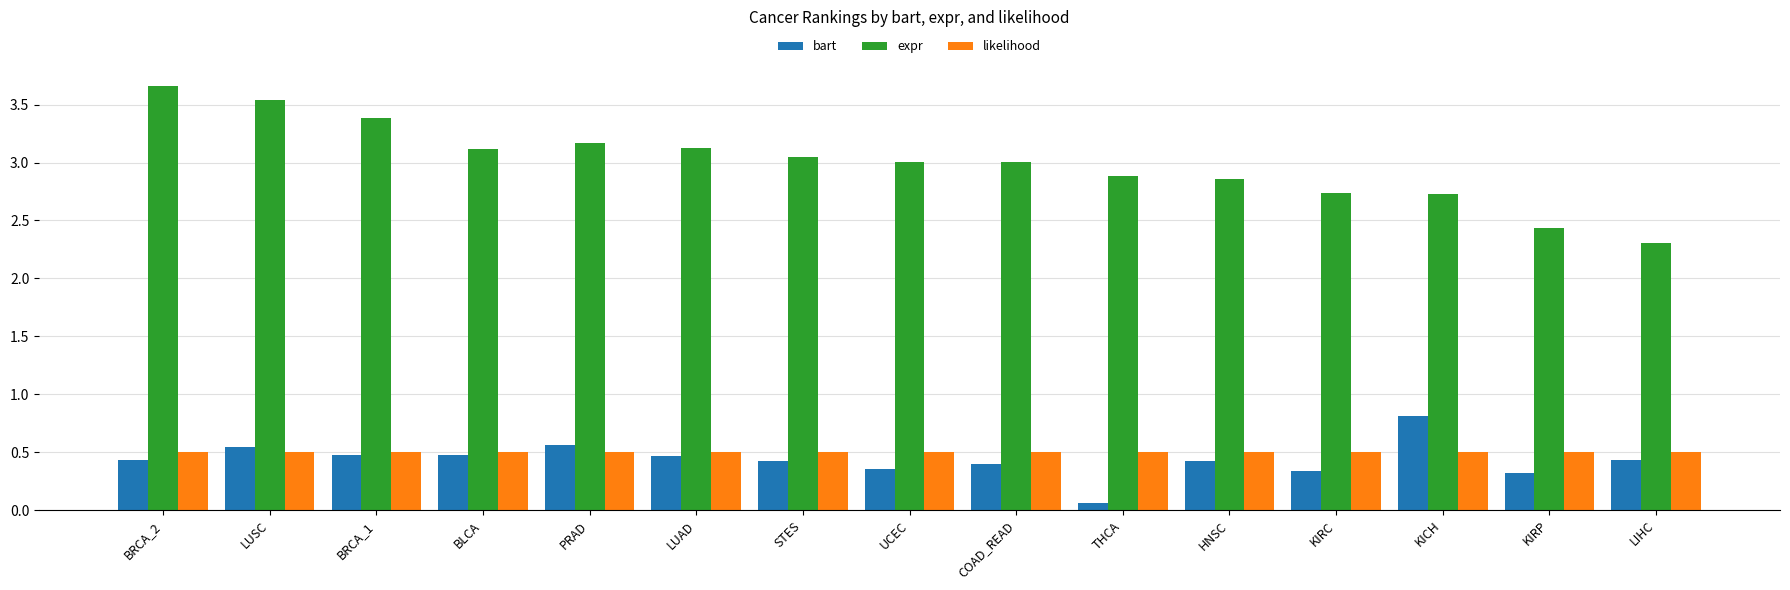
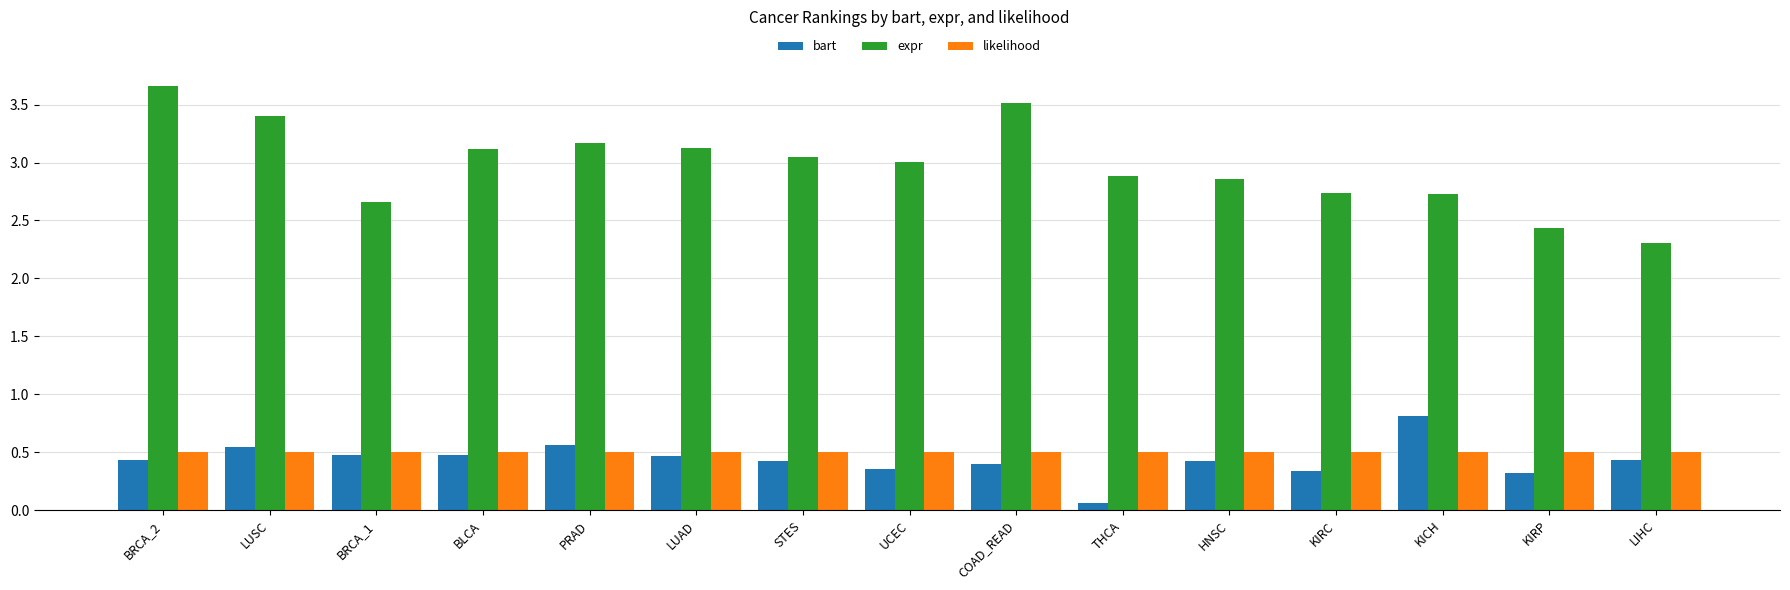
  {
    "bart": {
      "BRCA_2": 0.43,
      "LUSC": 0.55,
      "BRCA_1": 0.48,
      "BLCA": 0.47,
      "PRAD": 0.57,
      "LUAD": 0.47,
      "STES": 0.43,
      "UCEC": 0.36,
      "COAD_READ": 0.40,
      "THCA": 0.06,
      "HNSC": 0.42,
      "KIRC": 0.34,
      "KICH": 0.81,
      "KIRP": 0.32,
      "LIHC": 0.43
    },
    "expr": {
      "BRCA_2": 3.66,
-     "LUSC": 3.54,
-     "BRCA_1": 3.38,
+     "LUSC": 3.40,
+     "BRCA_1": 2.66,
      "BLCA": 3.12,
      "PRAD": 3.17,
      "LUAD": 3.12,
      "STES": 3.05,
      "UCEC": 3.00,
-     "COAD_READ": 3.00,
+     "COAD_READ": 3.51,
      "THCA": 2.88,
      "HNSC": 2.86,
      "KIRC": 2.74,
      "KICH": 2.73,
      "KIRP": 2.44,
      "LIHC": 2.31
    },
    "likelihood": {
      "BRCA_2": 0.50,
      "LUSC": 0.50,
      "BRCA_1": 0.50,
      "BLCA": 0.50,
      "PRAD": 0.50,
      "LUAD": 0.50,
      "STES": 0.50,
      "UCEC": 0.50,
      "COAD_READ": 0.50,
      "THCA": 0.50,
      "HNSC": 0.50,
      "KIRC": 0.50,
      "KICH": 0.50,
      "KIRP": 0.50,
      "LIHC": 0.50
    }
  }
